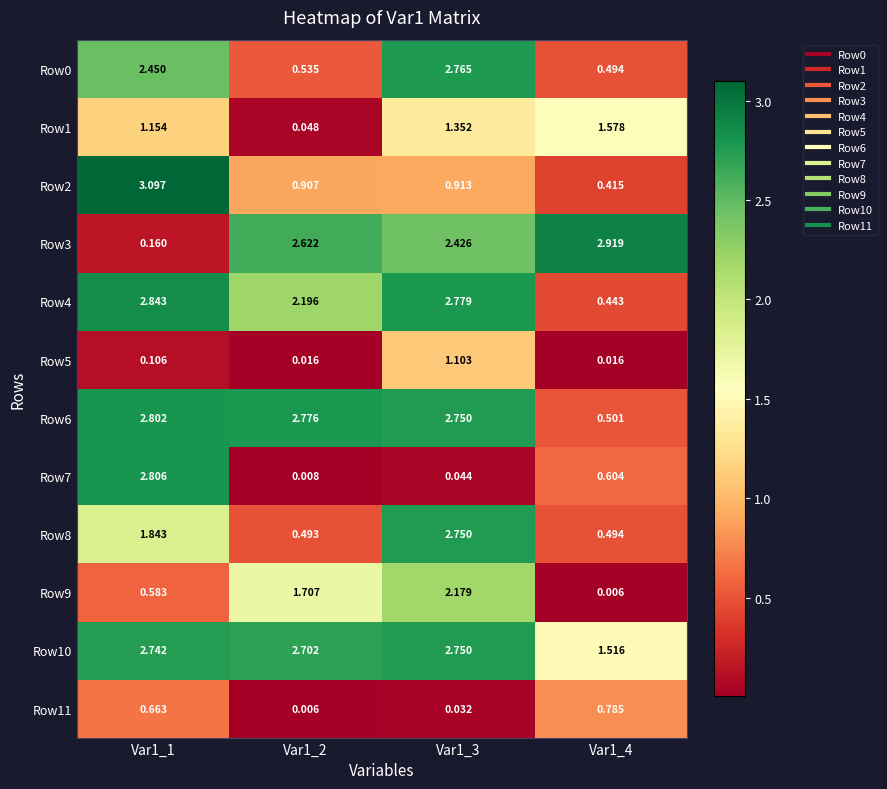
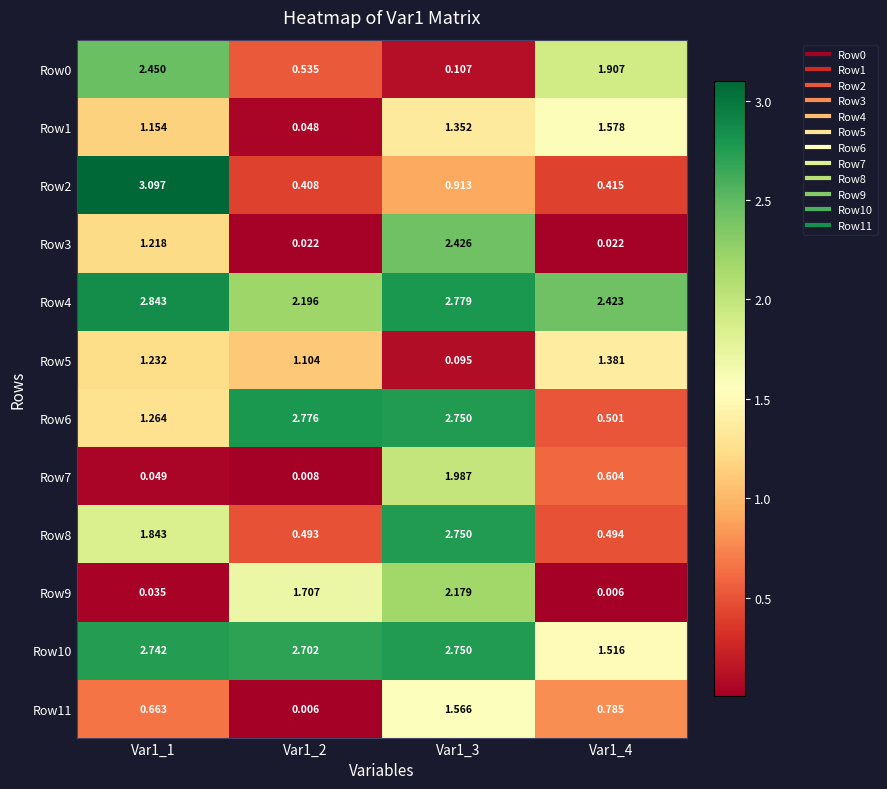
  {
    "Row0": {
      "Var1_1": 2.450,
      "Var1_2": 0.535,
-     "Var1_3": 2.765,
-     "Var1_4": 0.494
+     "Var1_3": 0.107,
+     "Var1_4": 1.907
    },
    "Row1": {
      "Var1_1": 1.154,
      "Var1_2": 0.048,
      "Var1_3": 1.352,
      "Var1_4": 1.578
    },
    "Row2": {
      "Var1_1": 3.097,
-     "Var1_2": 0.907,
+     "Var1_2": 0.408,
      "Var1_3": 0.913,
      "Var1_4": 0.415
    },
    "Row3": {
-     "Var1_1": 0.160,
-     "Var1_2": 2.622,
+     "Var1_1": 1.218,
+     "Var1_2": 0.022,
      "Var1_3": 2.426,
-     "Var1_4": 2.919
+     "Var1_4": 0.022
    },
    "Row4": {
      "Var1_1": 2.843,
      "Var1_2": 2.196,
      "Var1_3": 2.779,
-     "Var1_4": 0.443
+     "Var1_4": 2.423
    },
    "Row5": {
-     "Var1_1": 0.106,
-     "Var1_2": 0.016,
-     "Var1_3": 1.103,
-     "Var1_4": 0.016
+     "Var1_1": 1.232,
+     "Var1_2": 1.104,
+     "Var1_3": 0.095,
+     "Var1_4": 1.381
    },
    "Row6": {
-     "Var1_1": 2.802,
+     "Var1_1": 1.264,
      "Var1_2": 2.776,
      "Var1_3": 2.750,
      "Var1_4": 0.501
    },
    "Row7": {
-     "Var1_1": 2.806,
+     "Var1_1": 0.049,
      "Var1_2": 0.008,
-     "Var1_3": 0.044,
+     "Var1_3": 1.987,
      "Var1_4": 0.604
    },
    "Row8": {
      "Var1_1": 1.843,
      "Var1_2": 0.493,
      "Var1_3": 2.750,
      "Var1_4": 0.494
    },
    "Row9": {
-     "Var1_1": 0.583,
+     "Var1_1": 0.035,
      "Var1_2": 1.707,
      "Var1_3": 2.179,
      "Var1_4": 0.006
    },
    "Row10": {
      "Var1_1": 2.742,
      "Var1_2": 2.702,
      "Var1_3": 2.750,
      "Var1_4": 1.516
    },
    "Row11": {
      "Var1_1": 0.663,
      "Var1_2": 0.006,
-     "Var1_3": 0.032,
+     "Var1_3": 1.566,
      "Var1_4": 0.785
    }
  }
